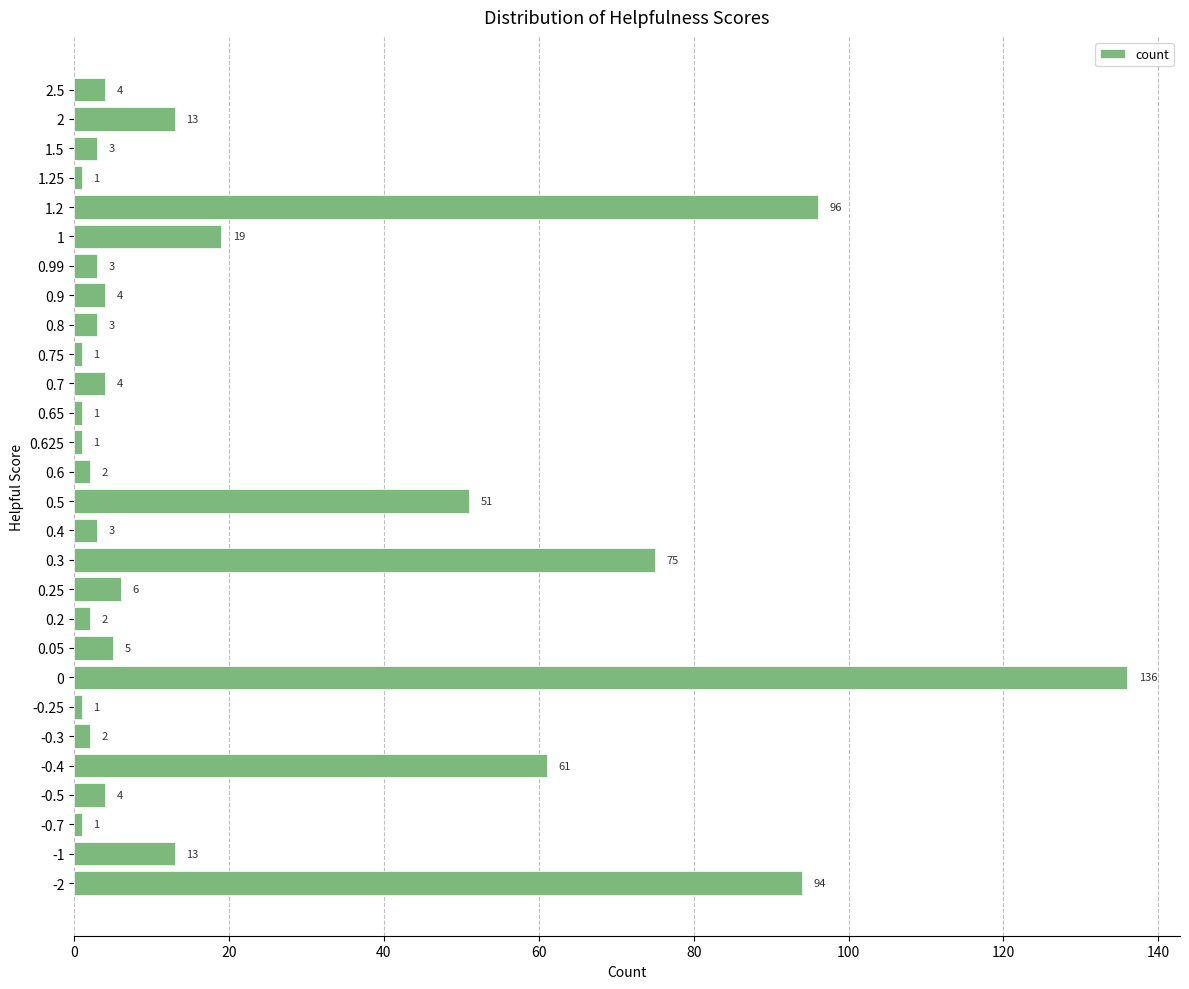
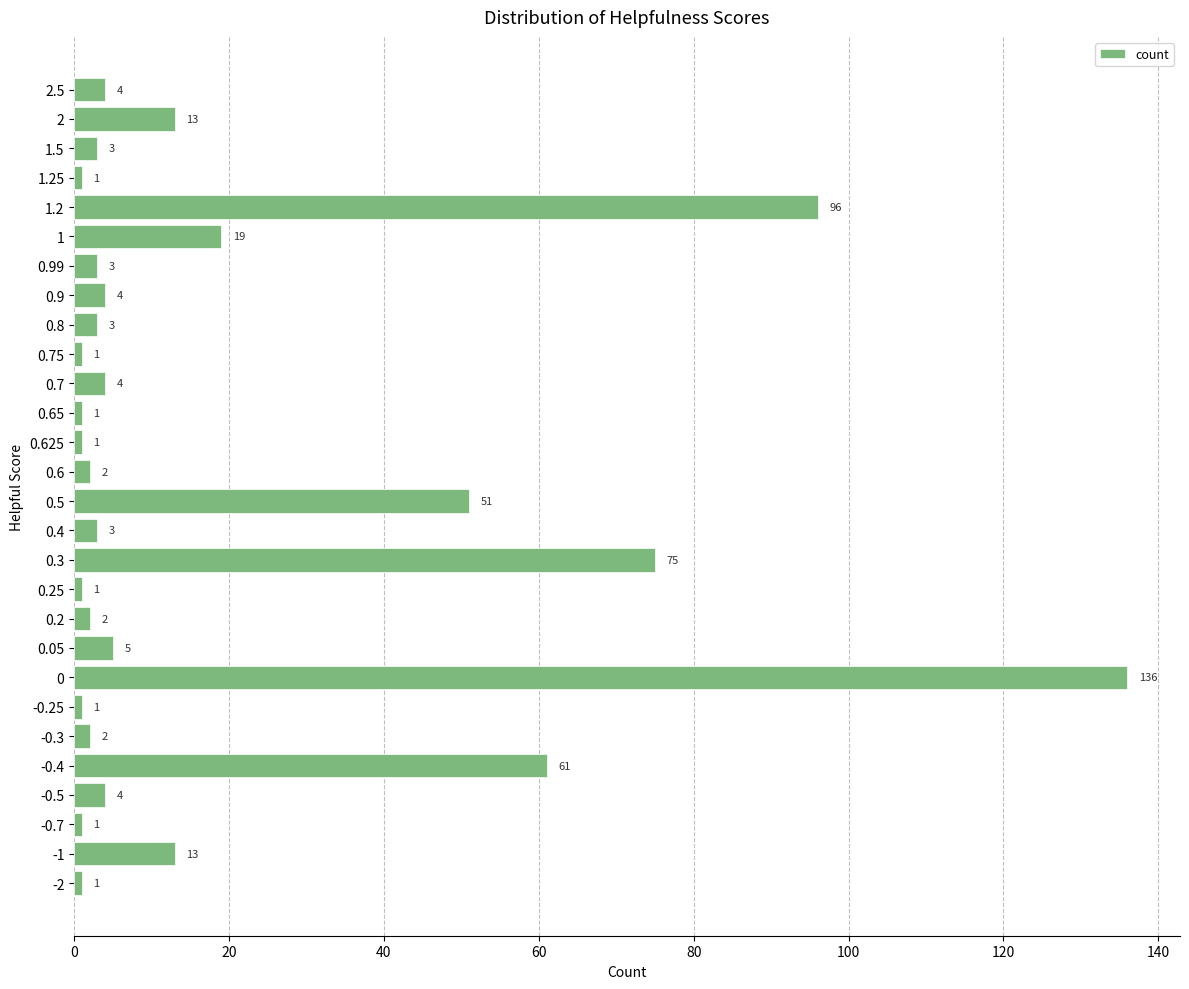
  {
    "2.5": 4,
    "2": 13,
    "1.5": 3,
    "1.25": 1,
    "1.2": 96,
    "1": 19,
    "0.99": 3,
    "0.9": 4,
    "0.8": 3,
    "0.75": 1,
    "0.7": 4,
    "0.65": 1,
    "0.625": 1,
    "0.6": 2,
    "0.5": 51,
    "0.4": 3,
    "0.3": 75,
-   "0.25": 6,
+   "0.25": 1,
    "0.2": 2,
    "0.05": 5,
    "0": 136,
    "-0.25": 1,
    "-0.3": 2,
    "-0.4": 61,
    "-0.5": 4,
    "-0.7": 1,
    "-1": 13,
-   "-2": 94
+   "-2": 1
  }
